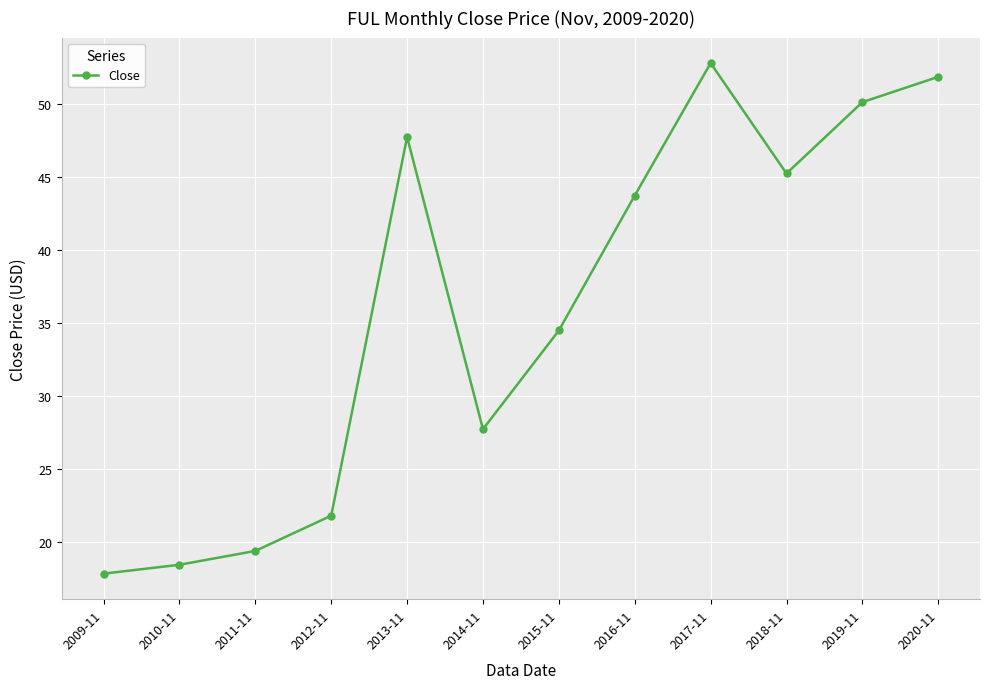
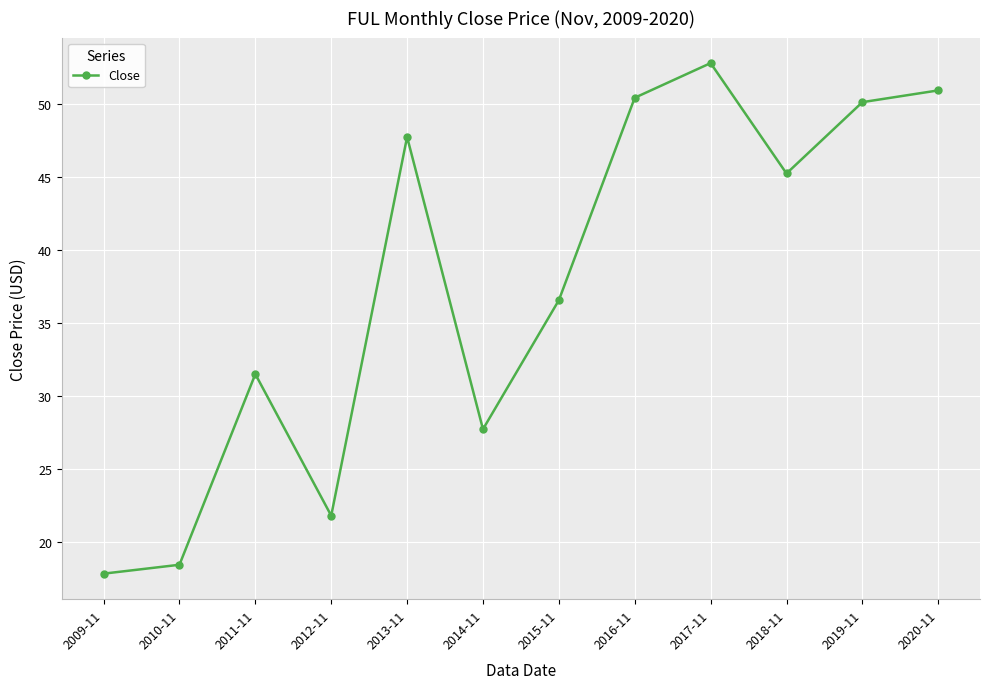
  {
    "2009-11": 17.8,
    "2010-11": 18.5,
-   "2011-11": 19.4,
+   "2011-11": 31.5,
    "2012-11": 21.8,
    "2013-11": 47.8,
    "2014-11": 27.7,
-   "2015-11": 34.5,
-   "2016-11": 43.7,
+   "2015-11": 36.6,
+   "2016-11": 50.4,
    "2017-11": 52.8,
    "2018-11": 45.3,
    "2019-11": 50.1,
-   "2020-11": 51.9
+   "2020-11": 50.9
  }
